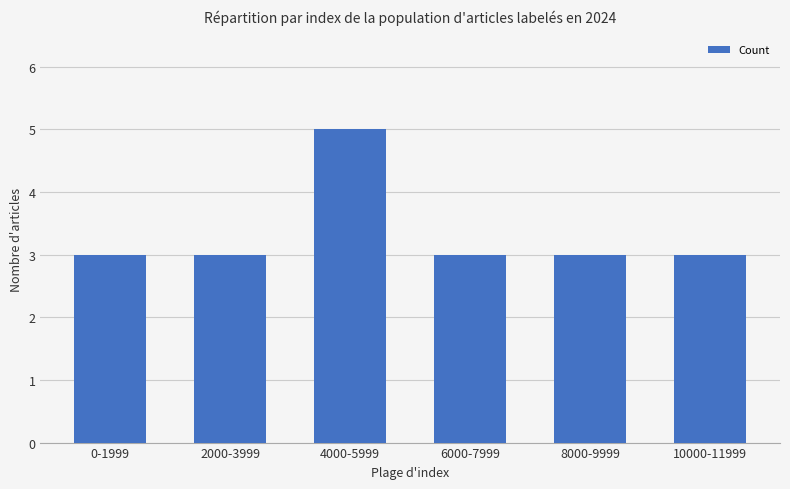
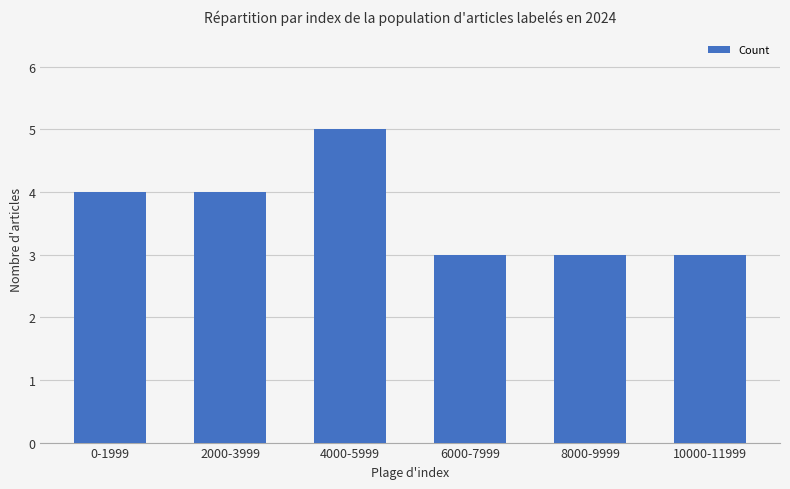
  {
-   "0-1999": 3,
-   "2000-3999": 3,
+   "0-1999": 4,
+   "2000-3999": 4,
    "4000-5999": 5,
    "6000-7999": 3,
    "8000-9999": 3,
    "10000-11999": 3
  }
